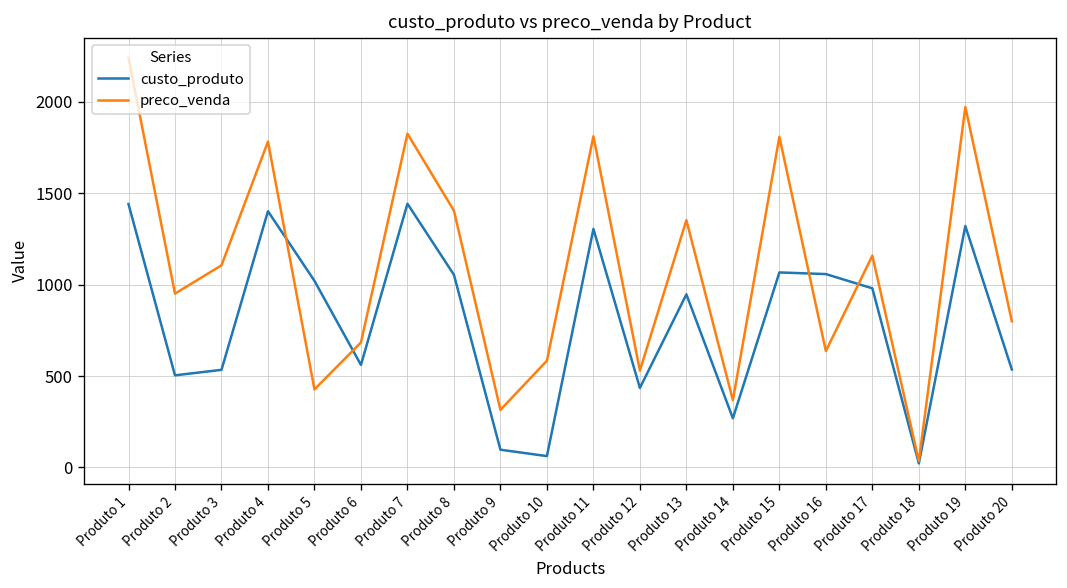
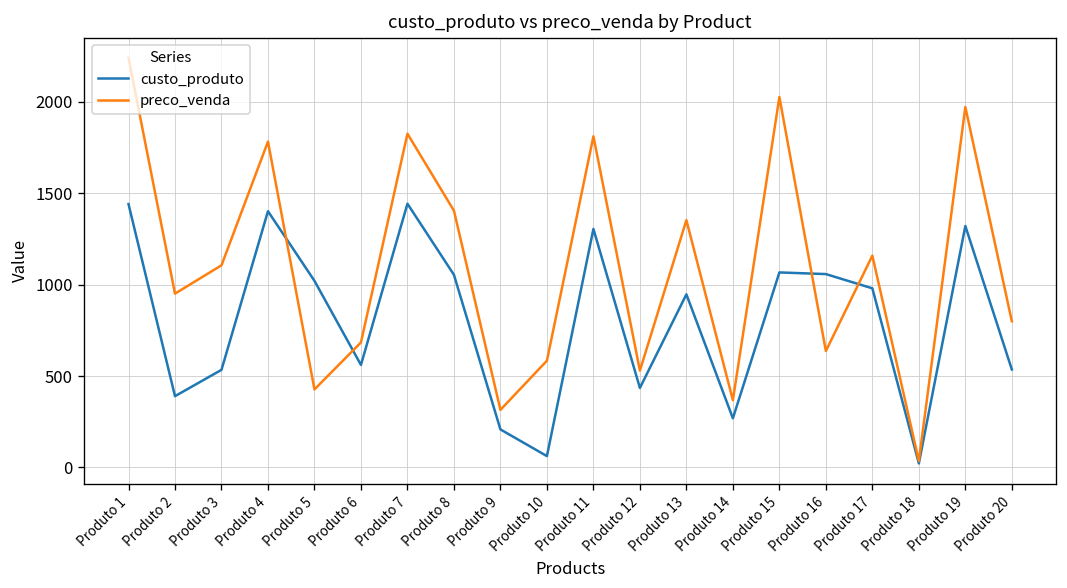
  {
    "custo_produto": {
      "Produto 1": 1440,
-     "Produto 2": 500,
+     "Produto 2": 390,
      "Produto 3": 530,
      "Produto 4": 1400,
      "Produto 5": 1020,
      "Produto 6": 560,
      "Produto 7": 1440,
      "Produto 8": 1050,
-     "Produto 9": 100,
+     "Produto 9": 210,
      "Produto 10": 60,
      "Produto 11": 1310,
      "Produto 12": 440,
      "Produto 13": 950,
      "Produto 14": 270,
      "Produto 15": 1070,
      "Produto 16": 1060,
      "Produto 17": 980,
      "Produto 19": 1320,
      "Produto 20": 540
    },
    "preco_venda": {
      "Produto 2": 950,
      "Produto 3": 1110,
      "Produto 4": 1780,
      "Produto 5": 430,
      "Produto 6": 680,
      "Produto 7": 1830,
      "Produto 8": 1410,
      "Produto 9": 320,
      "Produto 10": 580,
      "Produto 11": 1810,
      "Produto 12": 530,
      "Produto 13": 1350,
      "Produto 14": 370,
-     "Produto 15": 1810,
+     "Produto 15": 2030,
      "Produto 16": 640,
      "Produto 17": 1160,
      "Produto 19": 1970,
      "Produto 20": 800
    }
  }
